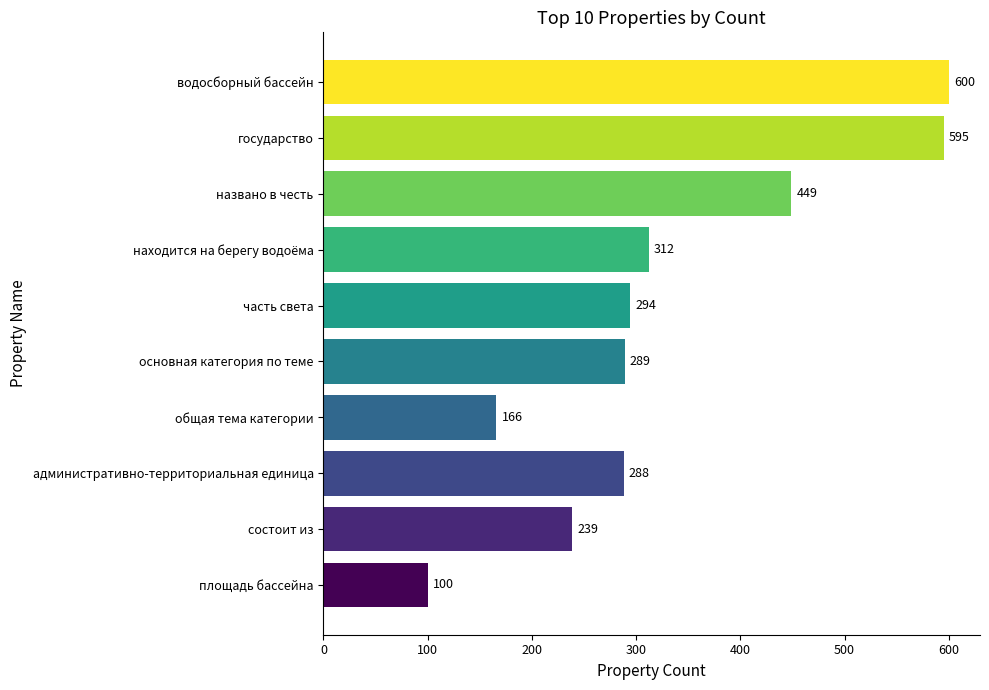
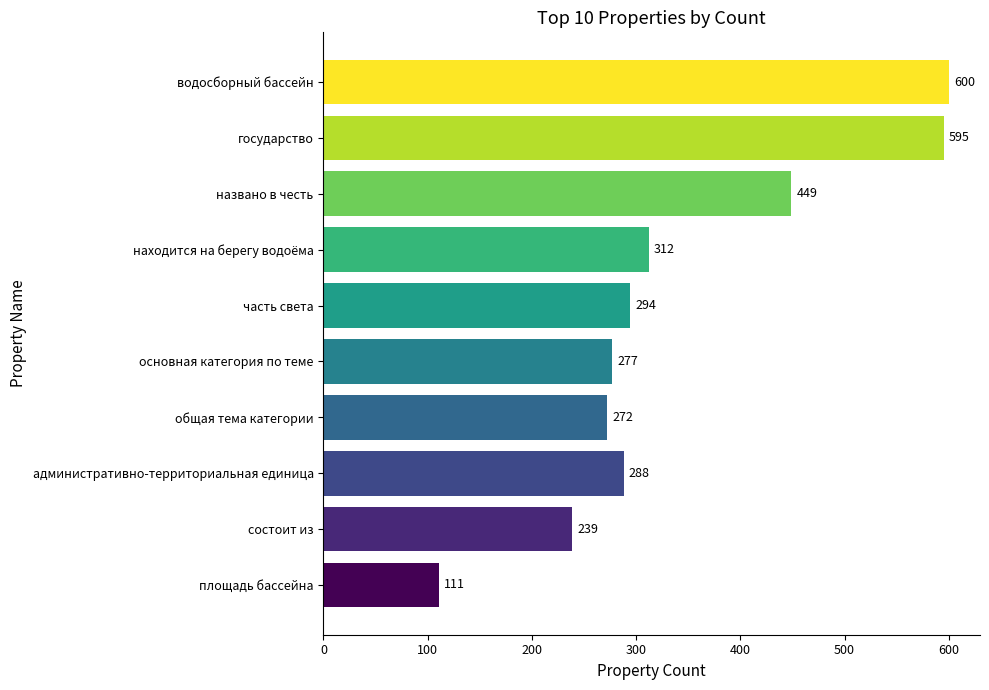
  {
    "водосборный бассейн": 600,
    "государство": 595,
    "названо в честь": 449,
    "находится на берегу водоёма": 312,
    "часть света": 294,
-   "основная категория по теме": 289,
-   "общая тема категории": 166,
+   "основная категория по теме": 277,
+   "общая тема категории": 272,
    "административно-территориальная единица": 288,
    "состоит из": 239,
-   "площадь бассейна": 100
+   "площадь бассейна": 111
  }
